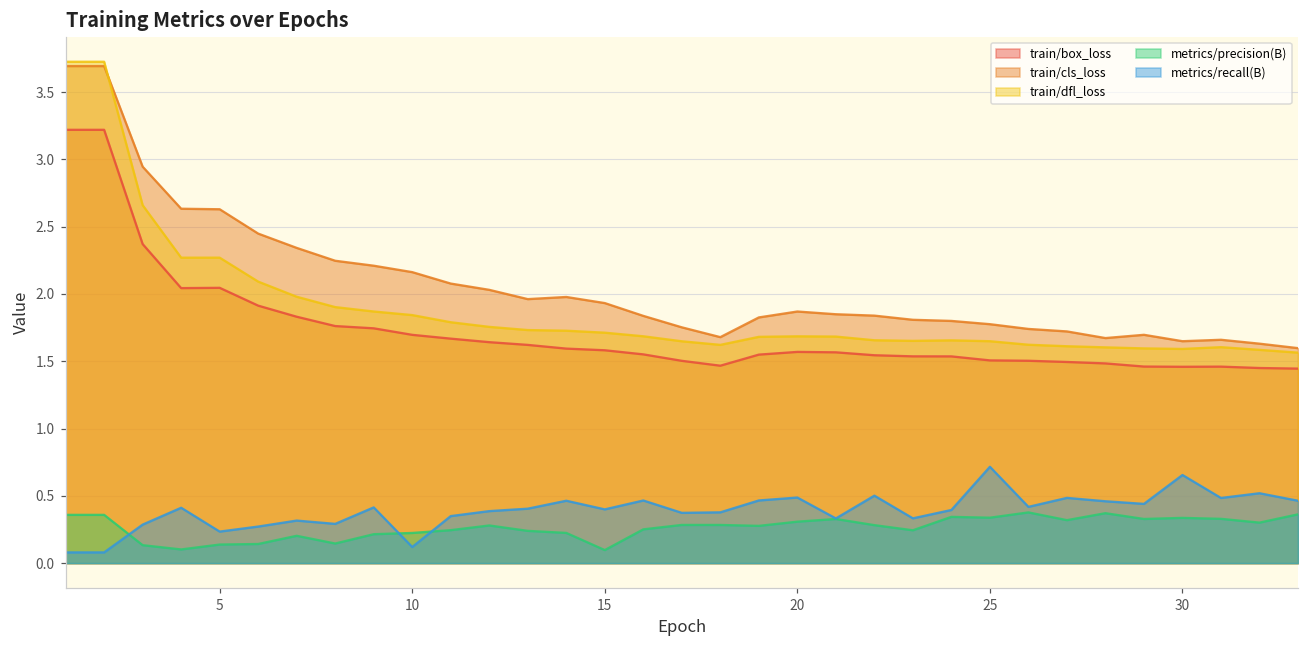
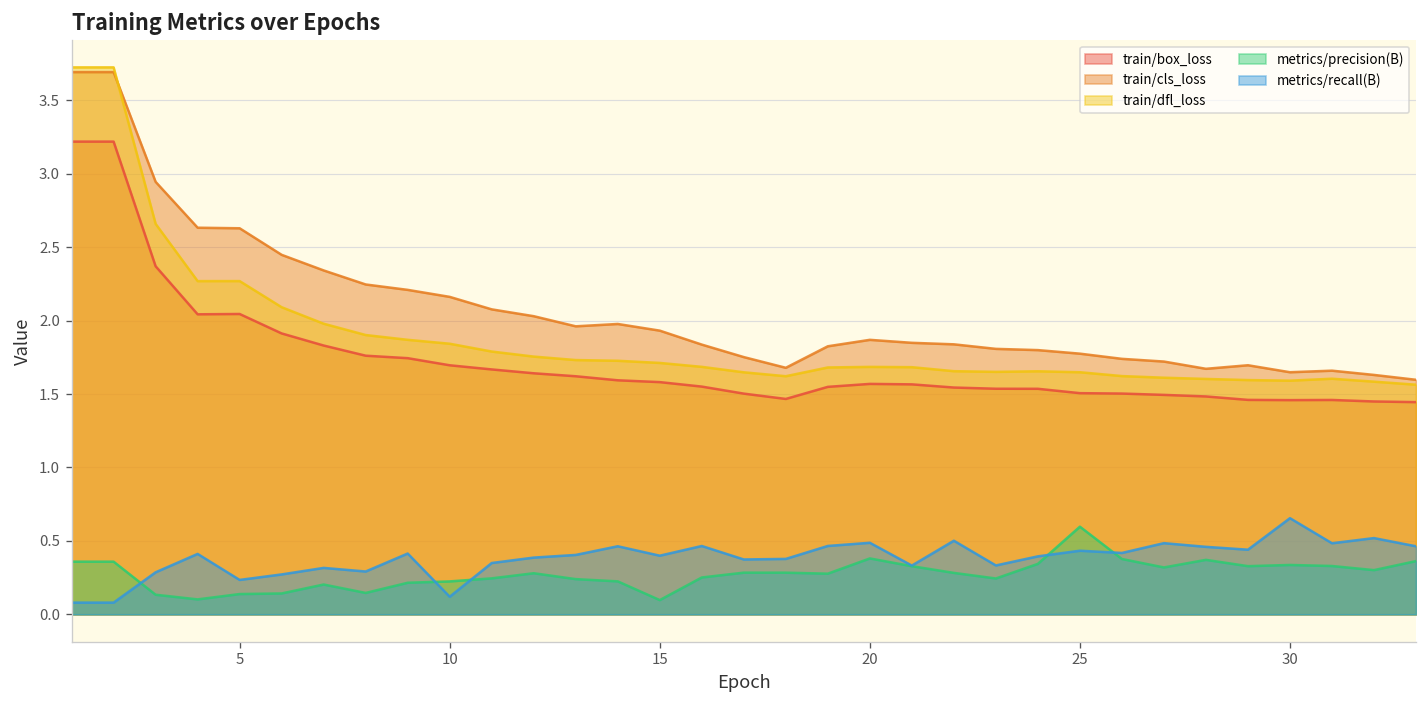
  {
    "metrics/precision(B)": {
      "5": 0.14,
      "10": 0.22,
      "15": 0.10,
-     "20": 0.31,
-     "25": 0.34,
+     "20": 0.38,
+     "25": 0.60,
      "30": 0.34
    },
    "metrics/recall(B)": {
      "5": 0.23,
      "10": 0.12,
      "15": 0.40,
      "20": 0.49,
-     "25": 0.72,
+     "25": 0.43,
      "30": 0.65
    }
  }
